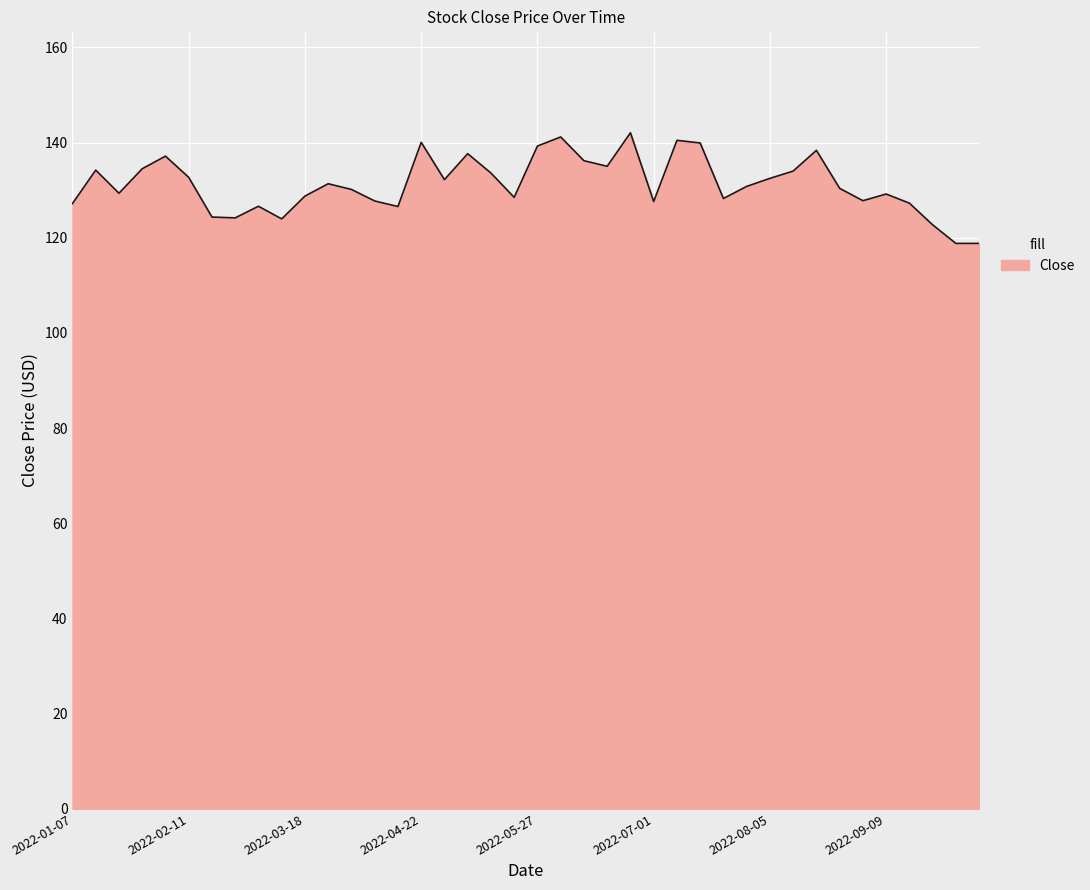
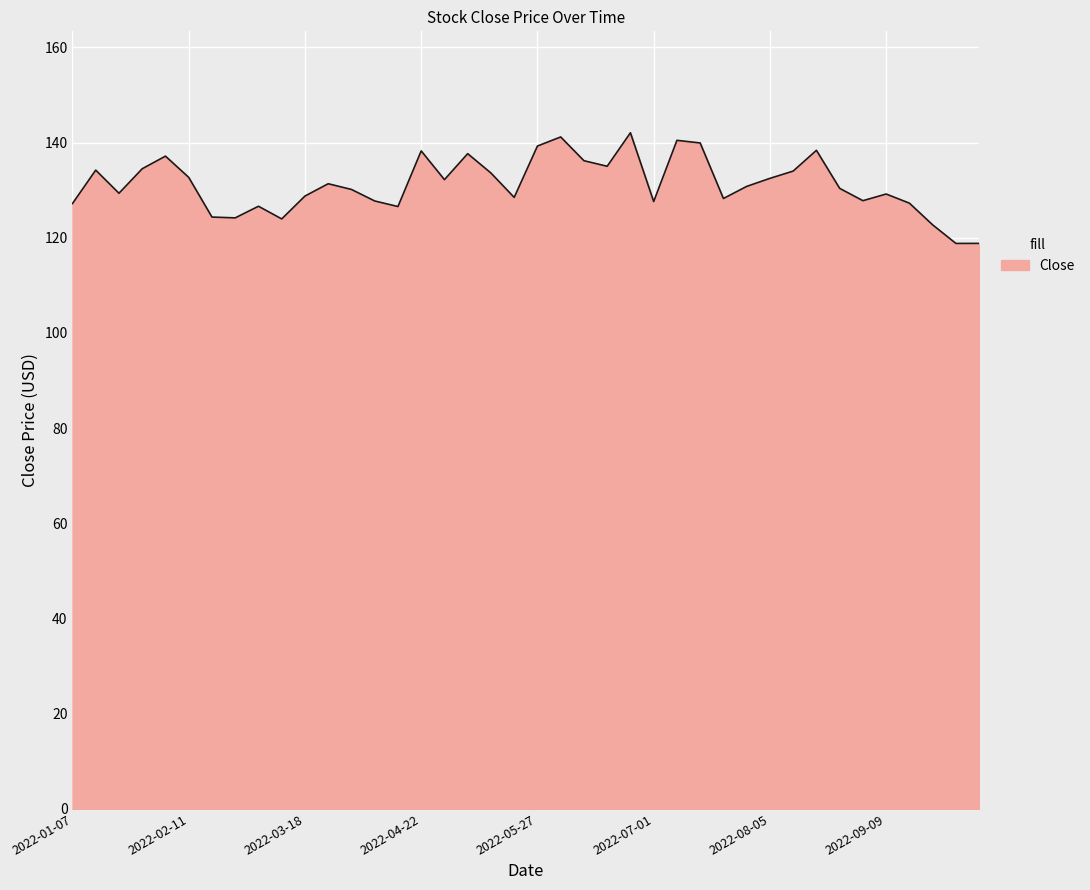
  {
    "2022-01-07": 127,
    "2022-02-11": 133,
    "2022-03-18": 129,
-   "2022-04-22": 140,
+   "2022-04-22": 138,
    "2022-05-27": 139,
    "2022-07-01": 128,
    "2022-08-05": 132,
    "2022-09-09": 129
  }
